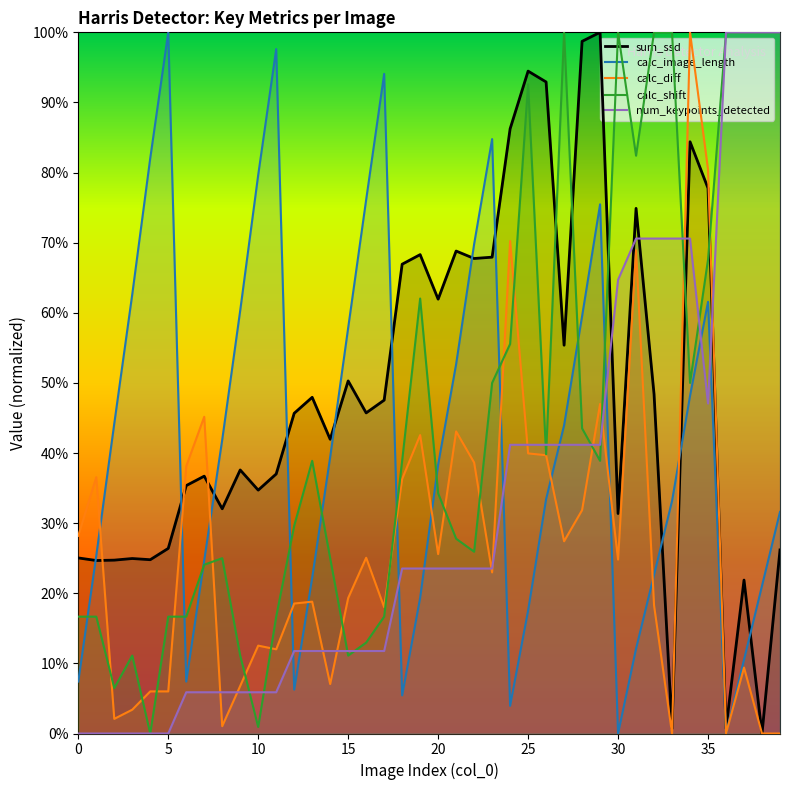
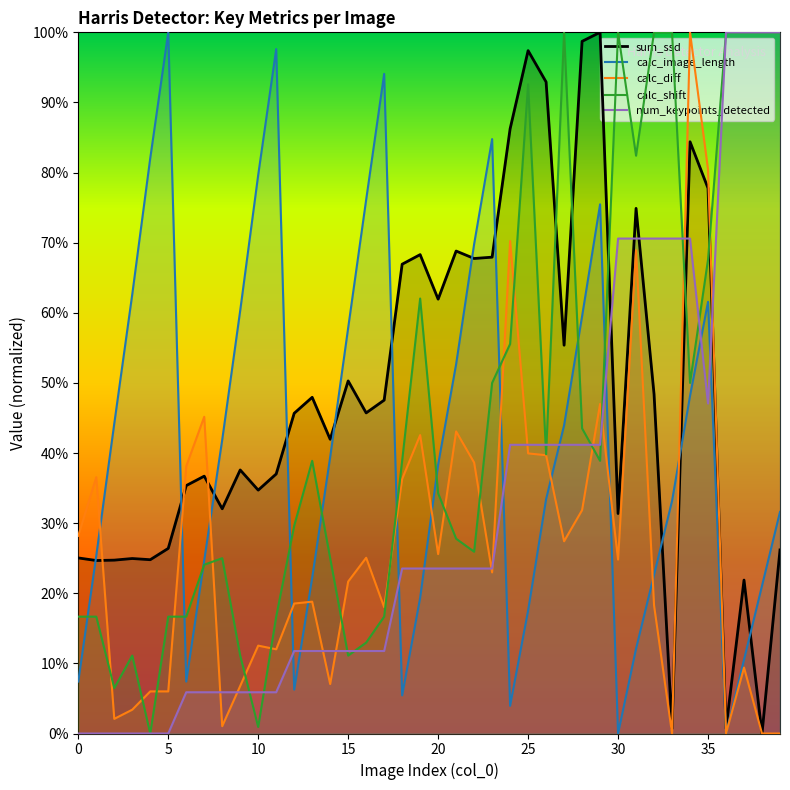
  {
    "sum_ssd": {
      "0": "25%",
      "5": "26%",
      "10": "35%",
      "15": "50%",
      "20": "62%",
-     "25": "94%",
+     "25": "97%",
      "30": "31%",
      "35": "78%"
    },
    "calc_image_length": {
      "0": "7%",
      "5": "100%",
      "10": "80%",
      "15": "58%",
      "20": "38%",
      "25": "18%",
      "30": "0%",
      "35": "62%"
    },
    "calc_diff": {
      "0": "28%",
      "5": "6%",
      "10": "13%",
-     "15": "19%",
+     "15": "22%",
      "20": "26%",
      "25": "40%",
      "30": "25%",
      "35": "80%"
    },
    "calc_shift": {
      "0": "17%",
      "5": "17%",
      "10": "1%",
      "15": "11%",
      "20": "34%",
      "25": "93%",
      "30": "100%",
      "35": "68%"
    },
    "num_keypoints_detected": {
      "0": "0%",
      "5": "0%",
      "10": "6%",
      "15": "12%",
      "20": "24%",
      "25": "41%",
-     "30": "65%",
+     "30": "71%",
      "35": "47%"
    }
  }
